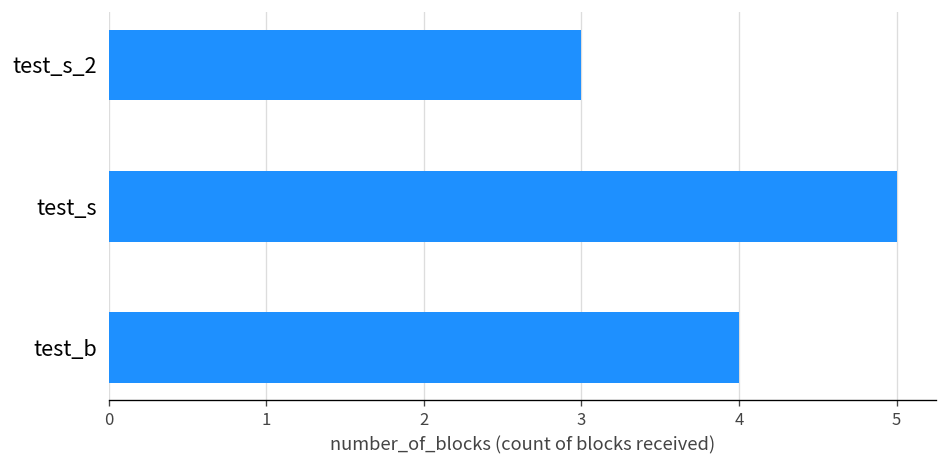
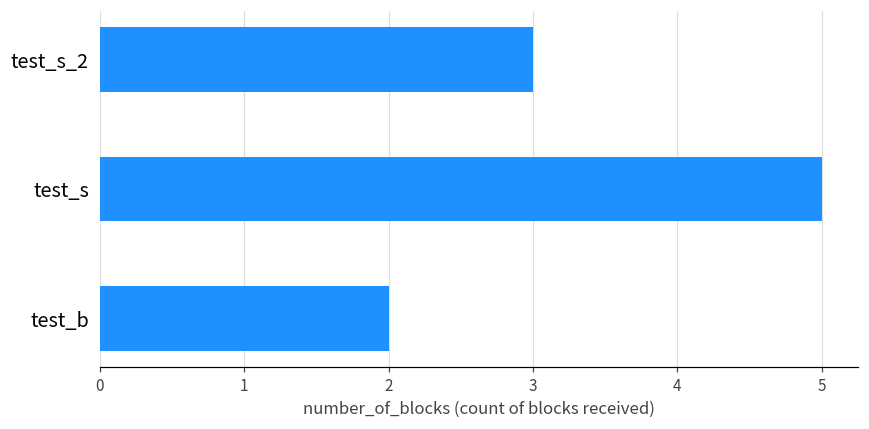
  {
    "test_s_2": 3,
    "test_s": 5,
-   "test_b": 4
+   "test_b": 2
  }
